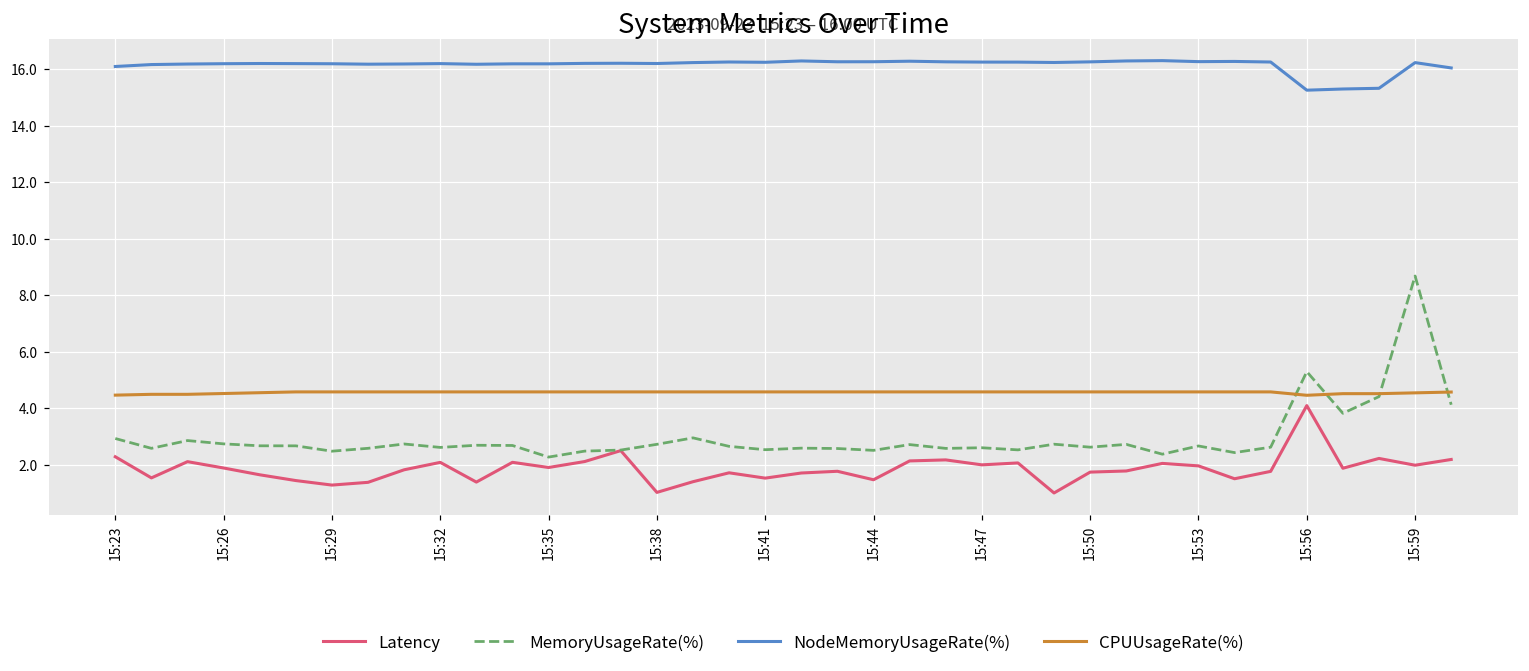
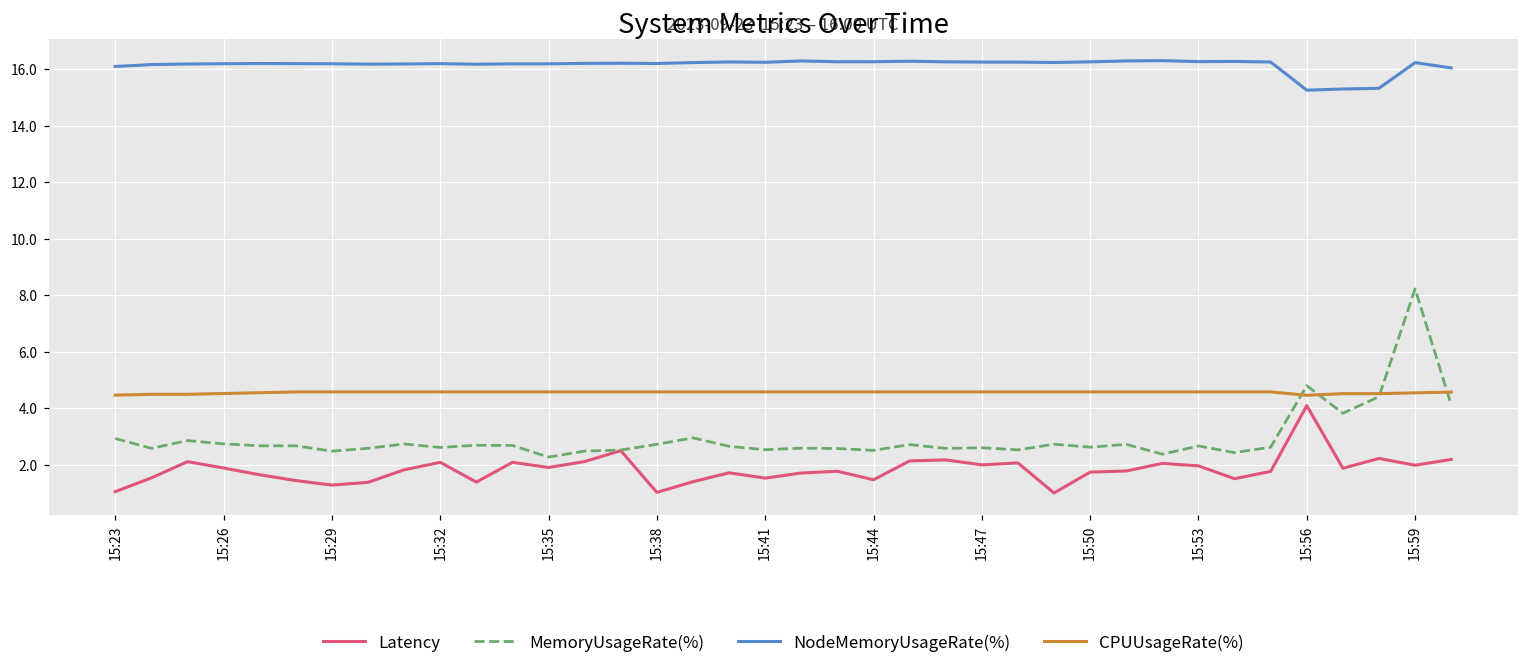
  {
    "Latency": {
-     "15:23": 2.3,
+     "15:23": 1.0,
      "15:26": 1.9,
      "15:29": 1.3,
      "15:32": 2.1,
      "15:35": 1.9,
      "15:38": 1.0,
      "15:41": 1.5,
      "15:44": 1.5,
      "15:47": 2.0,
      "15:50": 1.7,
      "15:53": 2.0,
      "15:56": 4.1,
      "15:59": 2.0
    },
    "MemoryUsageRate(%)": {
      "15:23": 2.9,
      "15:26": 2.7,
      "15:29": 2.5,
      "15:32": 2.6,
      "15:35": 2.3,
      "15:38": 2.7,
      "15:41": 2.5,
      "15:44": 2.5,
      "15:47": 2.6,
      "15:50": 2.6,
      "15:53": 2.7,
-     "15:56": 5.3,
-     "15:59": 8.7
+     "15:56": 4.8,
+     "15:59": 8.2
    },
    "NodeMemoryUsageRate(%)": {
      "15:23": 16.1,
      "15:26": 16.2,
      "15:29": 16.2,
      "15:32": 16.2,
      "15:35": 16.2,
      "15:38": 16.2,
      "15:44": 16.3,
      "15:47": 16.2,
      "15:50": 16.3,
      "15:53": 16.3,
      "15:56": 15.3,
      "15:59": 16.2
    },
    "CPUUsageRate(%)": {
      "15:23": 4.5,
      "15:26": 4.5,
      "15:29": 4.6,
      "15:32": 4.6,
      "15:35": 4.6,
      "15:38": 4.6,
      "15:41": 4.6,
      "15:44": 4.6,
      "15:47": 4.6,
      "15:50": 4.6,
      "15:53": 4.6,
      "15:56": 4.5,
      "15:59": 4.5
    }
  }
